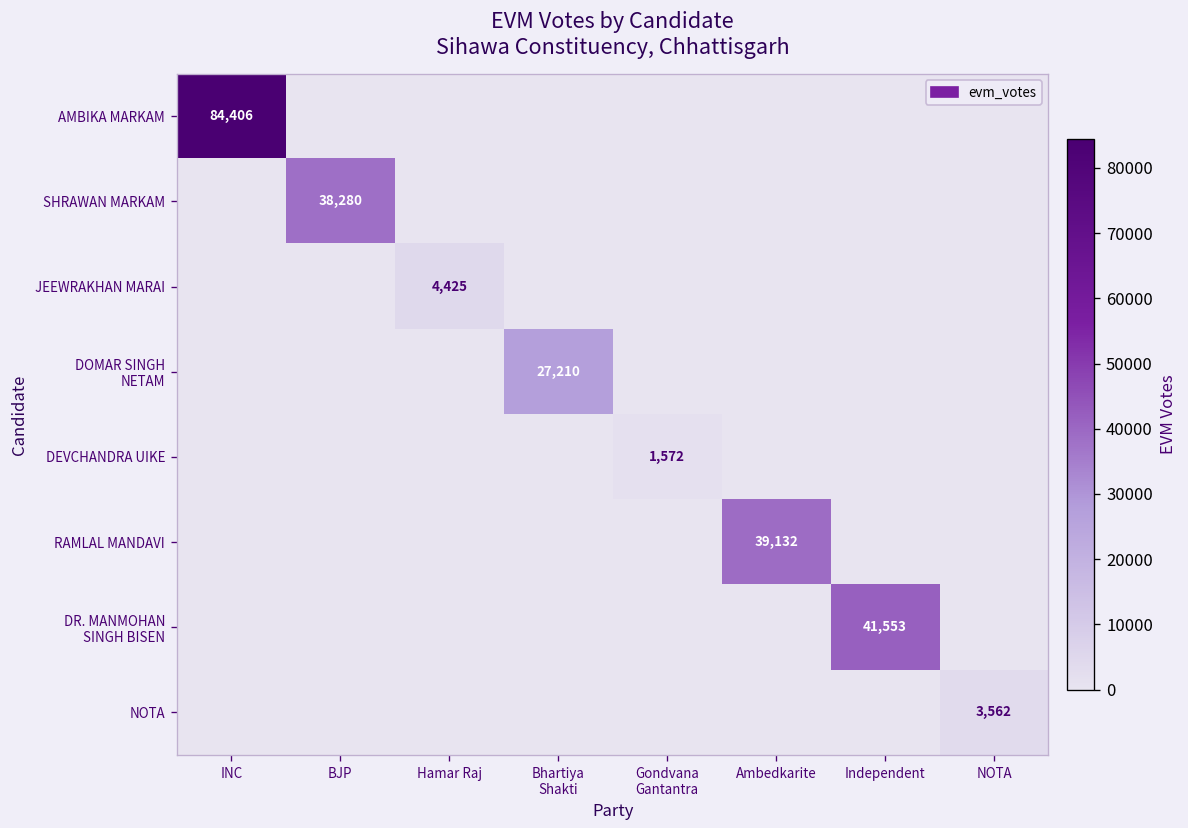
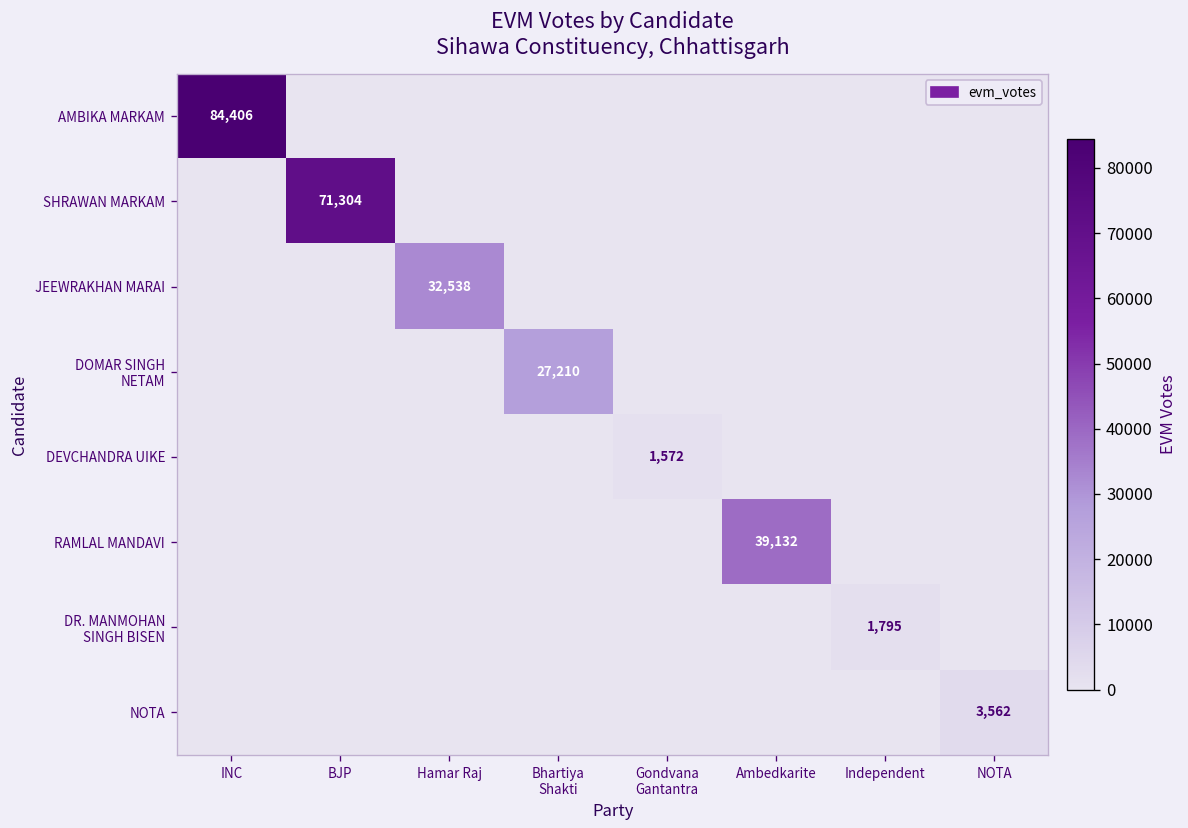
  {
    "AMBIKA MARKAM": {
      "INC": "84,406"
    },
    "SHRAWAN MARKAM": {
-     "BJP": "38,280"
+     "BJP": "71,304"
    },
    "JEEWRAKHAN MARAI": {
-     "Hamar Raj": "4,425"
+     "Hamar Raj": "32,538"
    },
    "DOMAR SINGH NETAM": {
      "Bhartiya Shakti": "27,210"
    },
    "DEVCHANDRA UIKE": {
      "Gondvana Gantantra": "1,572"
    },
    "RAMLAL MANDAVI": {
      "Ambedkarite": "39,132"
    },
    "DR. MANMOHAN SINGH BISEN": {
-     "Independent": "41,553"
+     "Independent": "1,795"
    },
    "NOTA": {
      "NOTA": "3,562"
    }
  }
